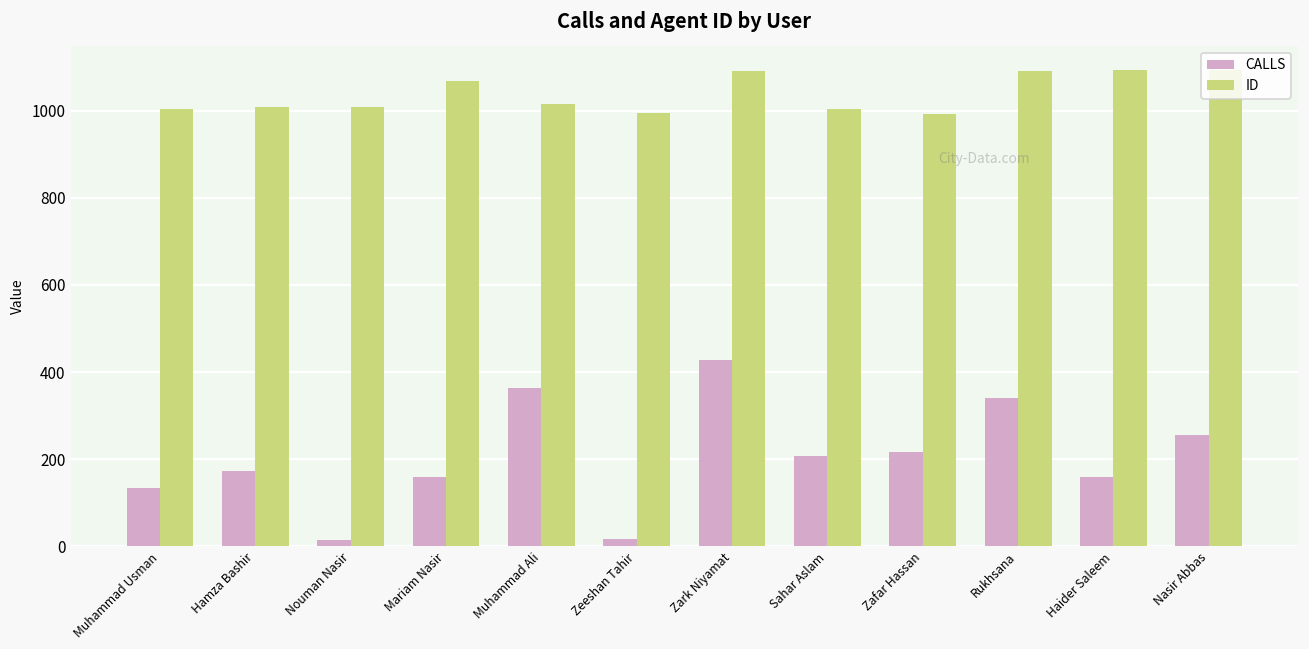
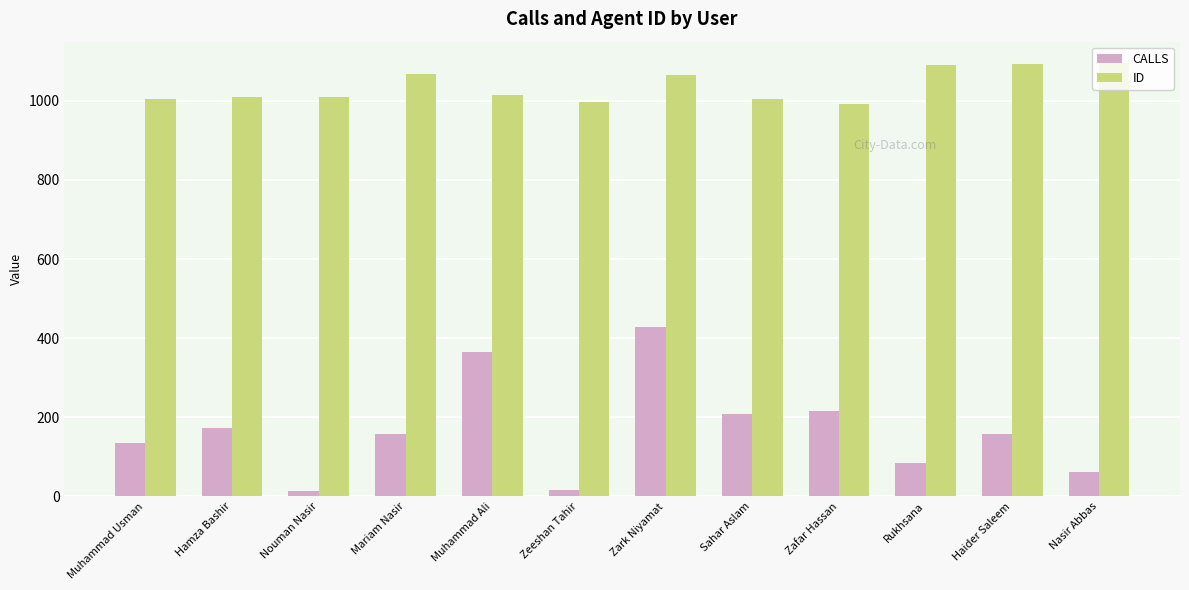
  {
    "CALLS": {
      "Muhammad Usman": 130,
      "Hamza Bashir": 170,
      "Nouman Nasir": 10,
      "Mariam Nasir": 160,
      "Muhammad Ali": 360,
      "Zeeshan Tahir": 20,
      "Zark Niyamat": 430,
      "Sahar Aslam": 210,
      "Zafar Hassan": 220,
-     "Rukhsana": 340,
+     "Rukhsana": 80,
      "Haider Saleem": 160,
-     "Nasir Abbas": 260
+     "Nasir Abbas": 60
    },
    "ID": {
      "Muhammad Usman": 1010,
      "Hamza Bashir": 1010,
      "Nouman Nasir": 1010,
      "Mariam Nasir": 1070,
      "Muhammad Ali": 1020,
      "Zeeshan Tahir": 1000,
-     "Zark Niyamat": 1090,
+     "Zark Niyamat": 1070,
      "Sahar Aslam": 1010,
      "Zafar Hassan": 990,
      "Rukhsana": 1090,
      "Haider Saleem": 1090
    }
  }
